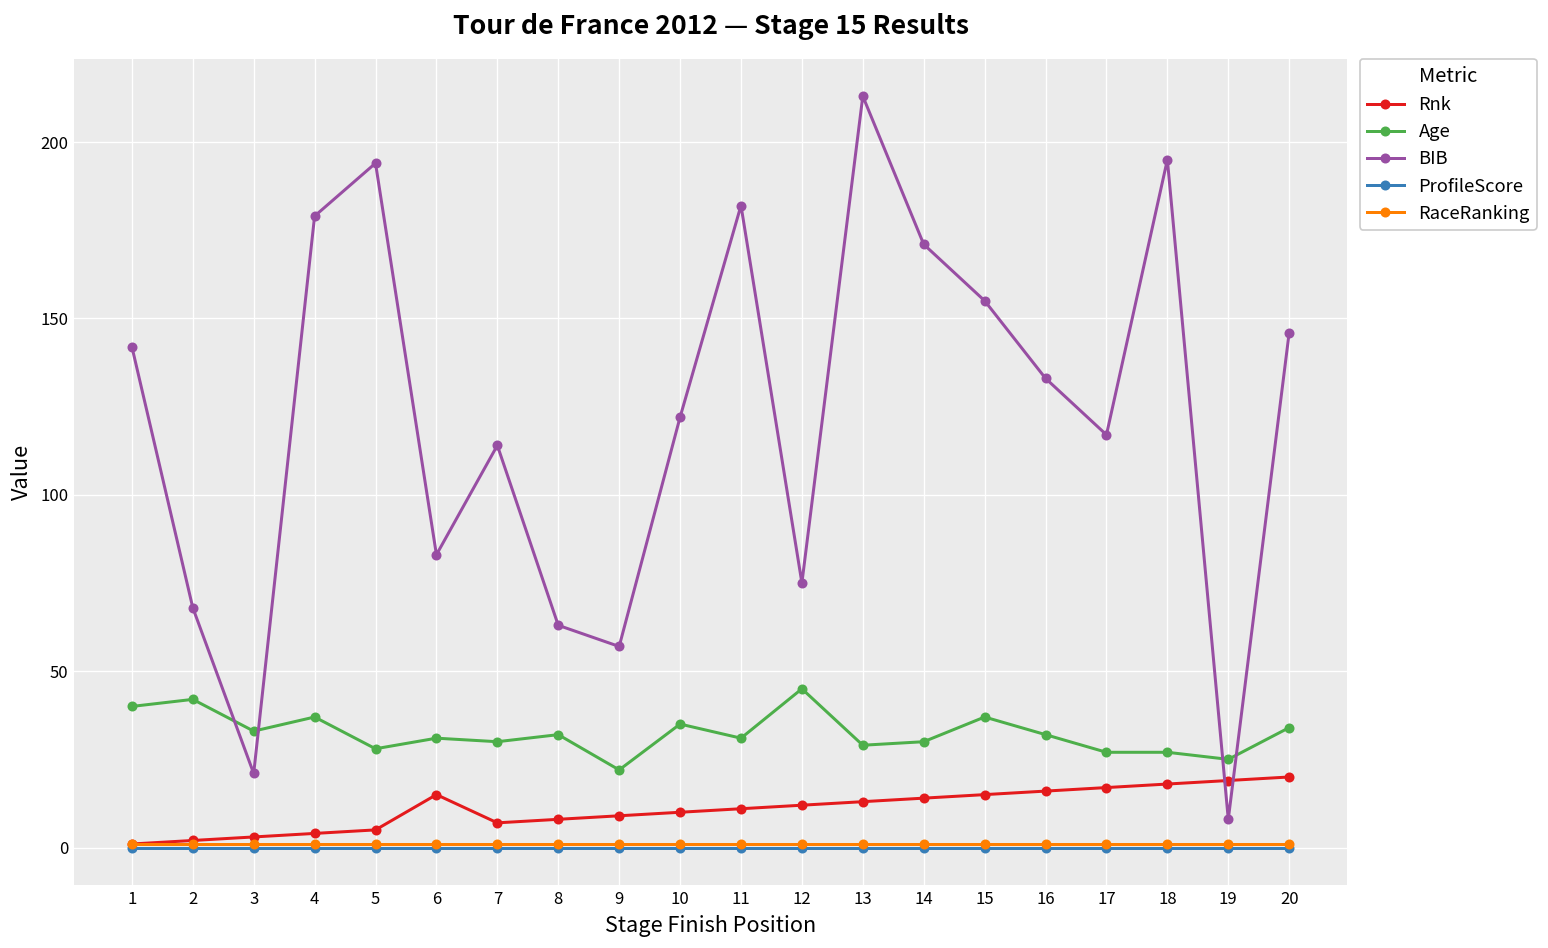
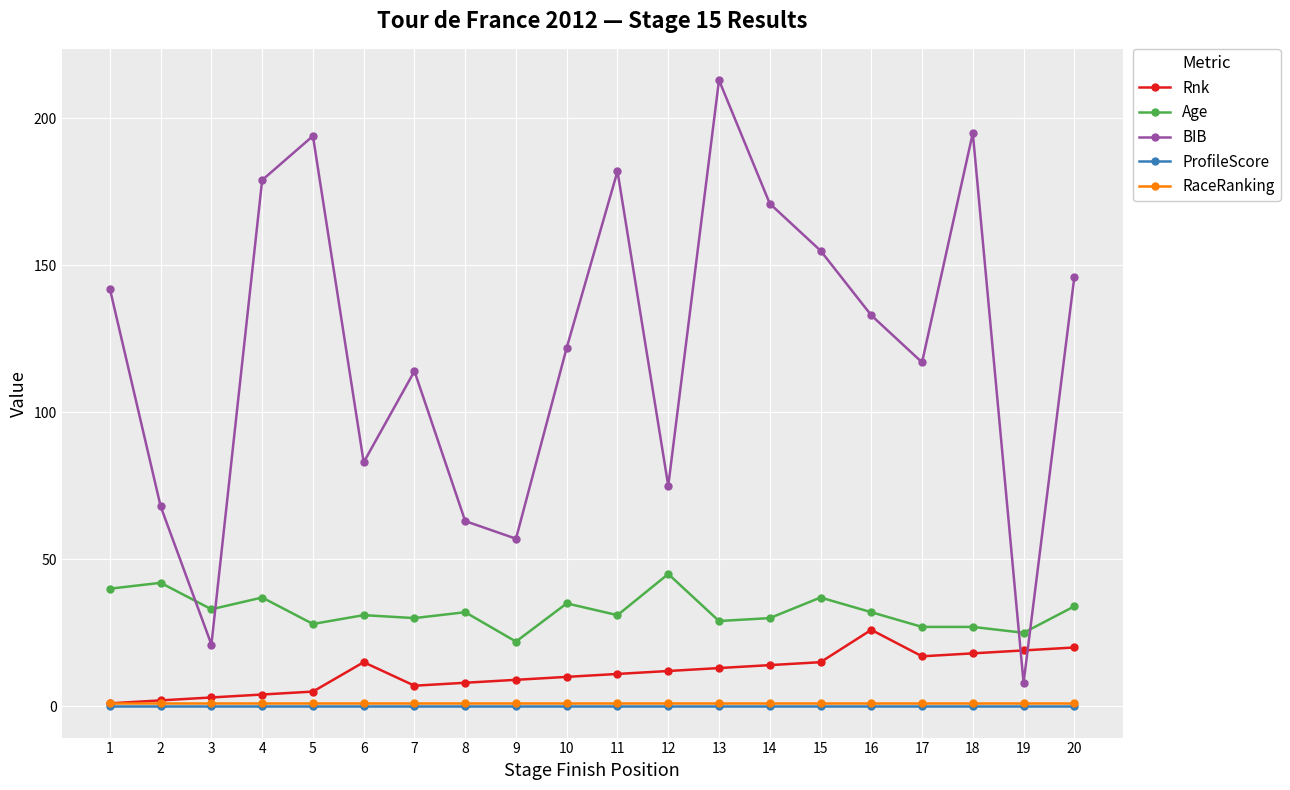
  {
    "Rnk": {
      "2": 2,
      "3": 3,
      "4": 4,
      "5": 5,
      "6": 15,
      "7": 7,
      "8": 8,
      "9": 9,
      "10": 10,
      "11": 11,
      "12": 12,
      "13": 13,
      "14": 14,
      "15": 15,
-     "16": 16,
+     "16": 26,
      "17": 17,
      "18": 18,
      "19": 19,
      "20": 20
    },
    "Age": {
      "1": 40,
      "2": 42,
      "3": 33,
      "4": 37,
      "5": 28,
      "6": 31,
      "7": 30,
      "8": 32,
      "9": 22,
      "10": 35,
      "11": 31,
      "12": 45,
      "13": 29,
      "14": 30,
      "15": 37,
      "16": 32,
      "17": 27,
      "18": 27,
      "19": 25,
      "20": 34
    },
    "BIB": {
      "1": 142,
      "2": 68,
      "3": 21,
      "4": 179,
      "5": 194,
      "6": 83,
      "7": 114,
      "8": 63,
      "9": 57,
      "10": 122,
      "11": 182,
      "12": 75,
      "13": 213,
      "14": 171,
      "15": 155,
      "16": 133,
      "17": 117,
      "18": 195,
      "19": 8,
      "20": 146
    },
    "ProfileScore": {
      "1": 0,
      "2": 0,
      "3": 0,
      "4": 0,
      "5": 0,
      "6": 0,
      "7": 0,
      "8": 0,
      "9": 0,
      "10": 0,
      "11": 0,
      "12": 0,
      "13": 0,
      "14": 0,
      "15": 0,
      "16": 0,
      "17": 0,
      "18": 0,
      "19": 0,
      "20": 0
    },
    "RaceRanking": {
      "2": 1,
      "3": 1,
      "4": 1,
      "5": 1,
      "6": 1,
      "7": 1,
      "8": 1,
      "9": 1,
      "10": 1,
      "11": 1,
      "12": 1,
      "13": 1,
      "14": 1,
      "15": 1,
      "16": 1,
      "17": 1,
      "18": 1,
      "19": 1,
      "20": 1
    }
  }
